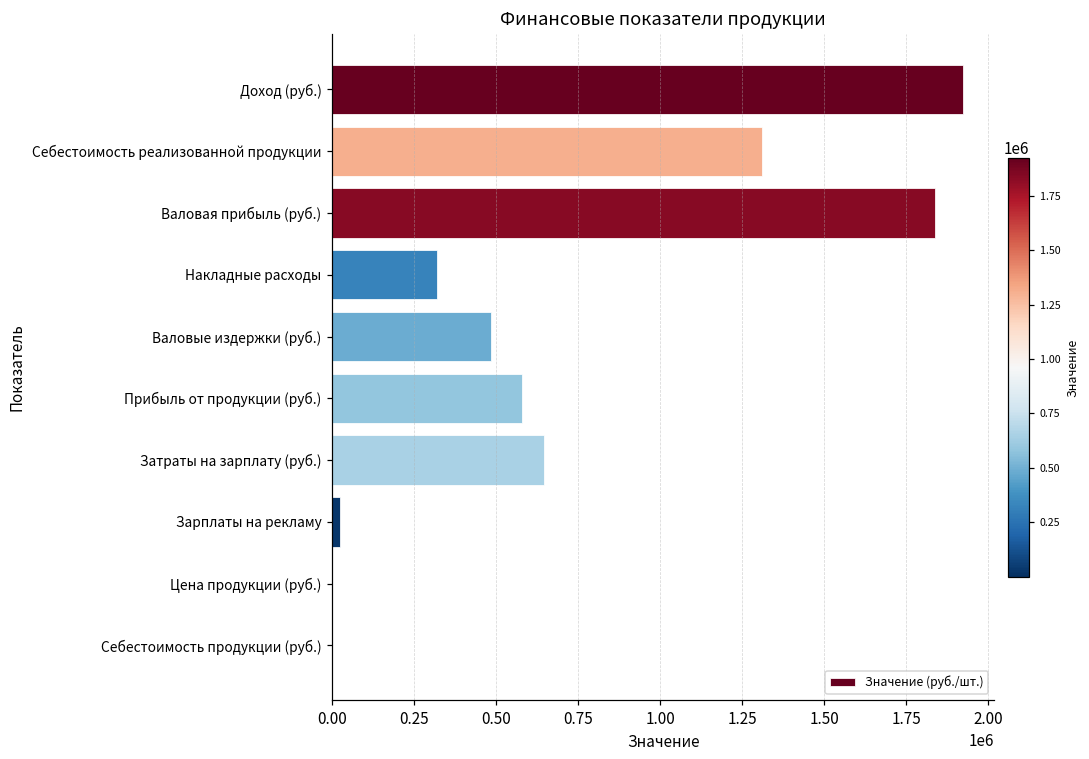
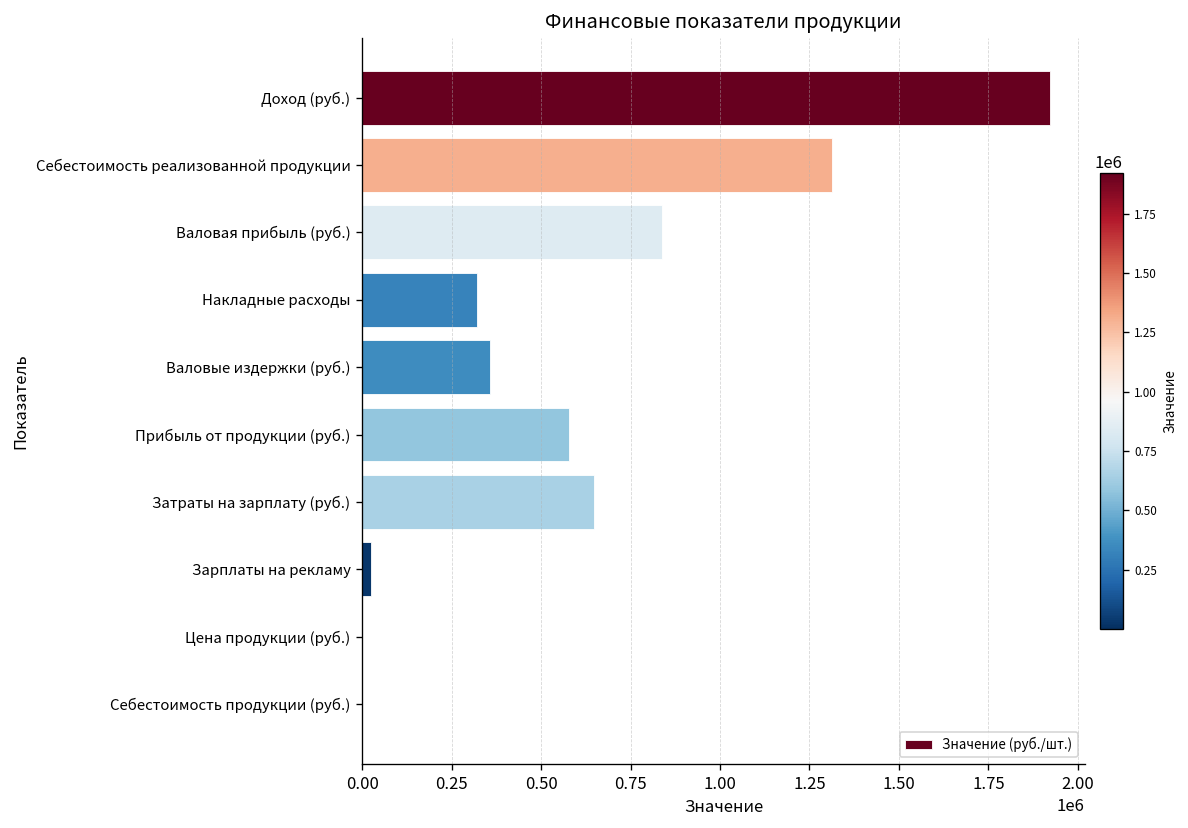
  {
    "Доход (руб.)": 1920000,
    "Себестоимость реализованной продукции": 1310000,
-   "Валовая прибыль (руб.)": 1840000,
+   "Валовая прибыль (руб.)": 840000,
    "Накладные расходы": 320000,
-   "Валовые издержки (руб.)": 490000,
+   "Валовые издержки (руб.)": 360000,
    "Прибыль от продукции (руб.)": 580000,
    "Затраты на зарплату (руб.)": 650000,
    "Зарплаты на рекламу": 30000
  }
